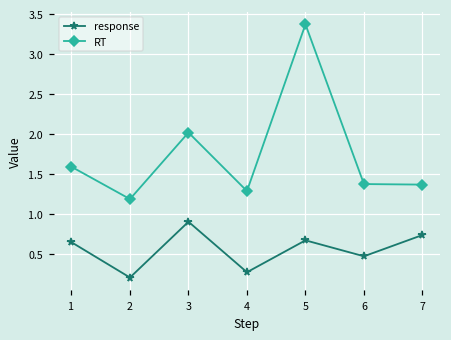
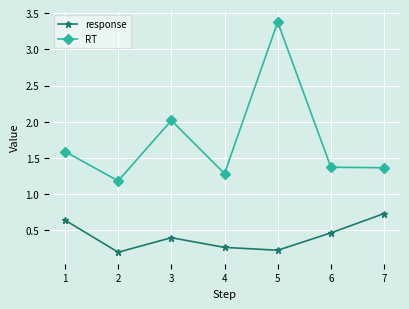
  {
    "response": {
      "1": 0.6,
      "2": 0.2,
-     "3": 0.9,
+     "3": 0.4,
      "4": 0.3,
-     "5": 0.7,
+     "5": 0.2,
      "6": 0.5,
      "7": 0.7
    },
    "RT": {
      "1": 1.6,
      "2": 1.2,
      "3": 2.0,
      "4": 1.3,
      "5": 3.4,
      "6": 1.4,
      "7": 1.4
    }
  }
